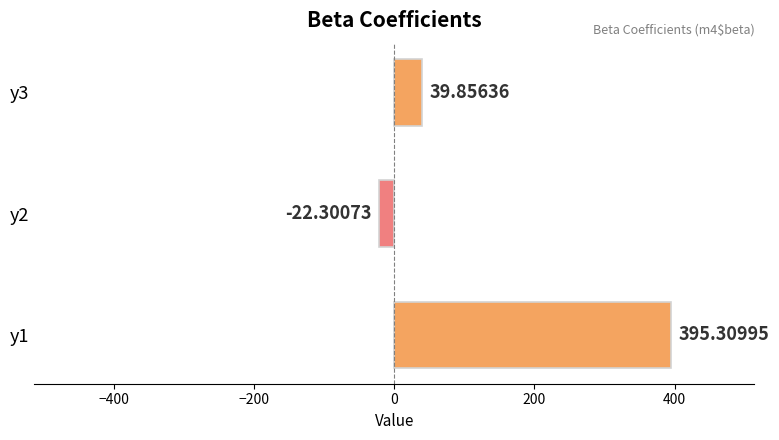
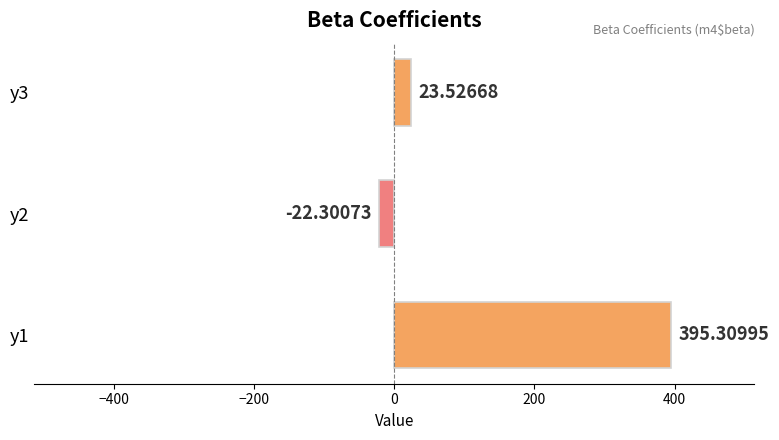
  {
-   "y3": 39.85636,
+   "y3": 23.52668,
    "y2": -22.30073,
    "y1": 395.30995
  }
